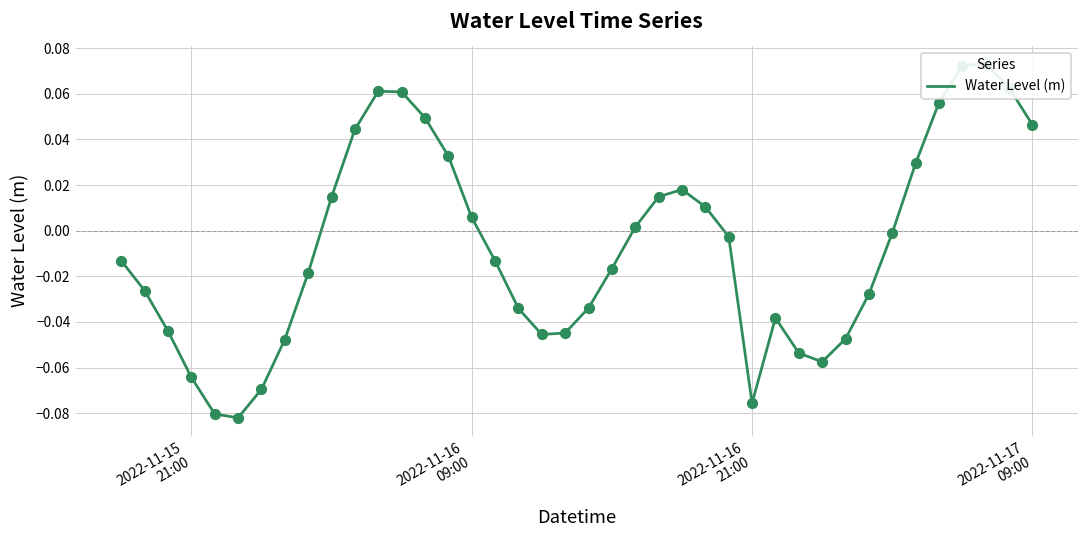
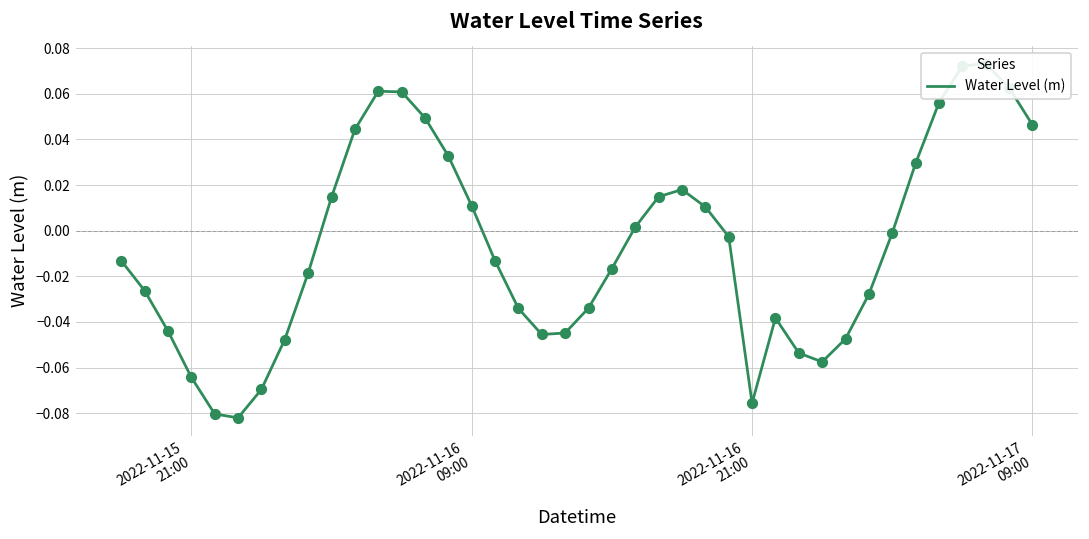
  {
    "2022-11-15 21:00": -0.064,
-   "2022-11-16 09:00": 0.006,
+   "2022-11-16 09:00": 0.011,
    "2022-11-16 21:00": -0.076,
    "2022-11-17 09:00": 0.046
  }
